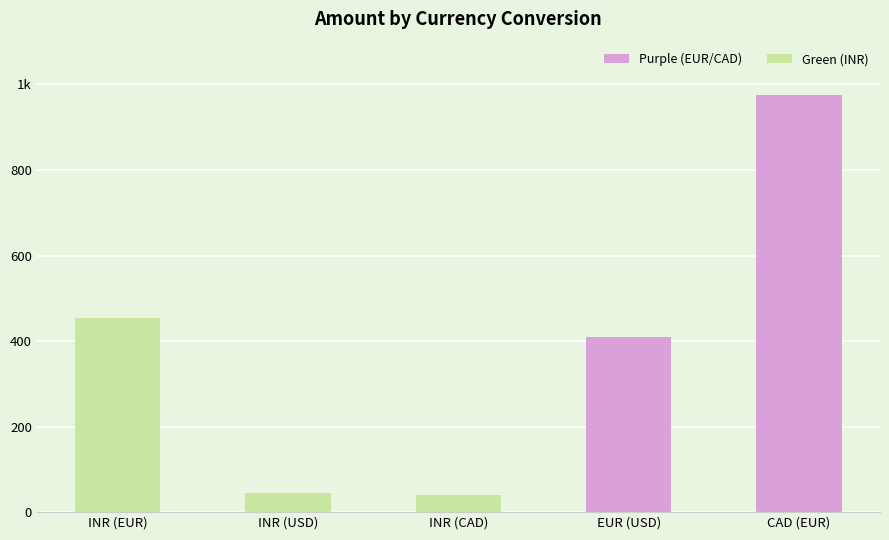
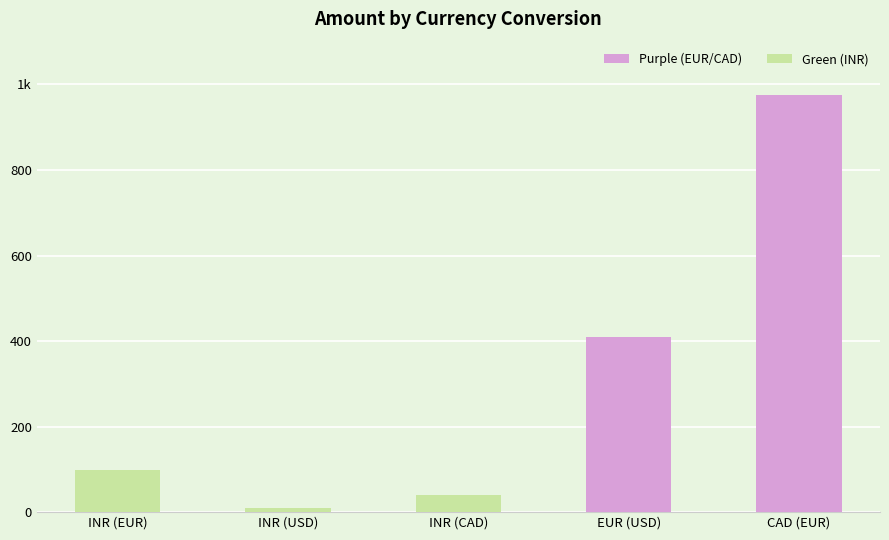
  {
-   "INR (EUR)": 450,
-   "INR (USD)": 50,
+   "INR (EUR)": 100,
+   "INR (USD)": 10,
    "INR (CAD)": 40,
    "EUR (USD)": 410,
    "CAD (EUR)": 980
  }
